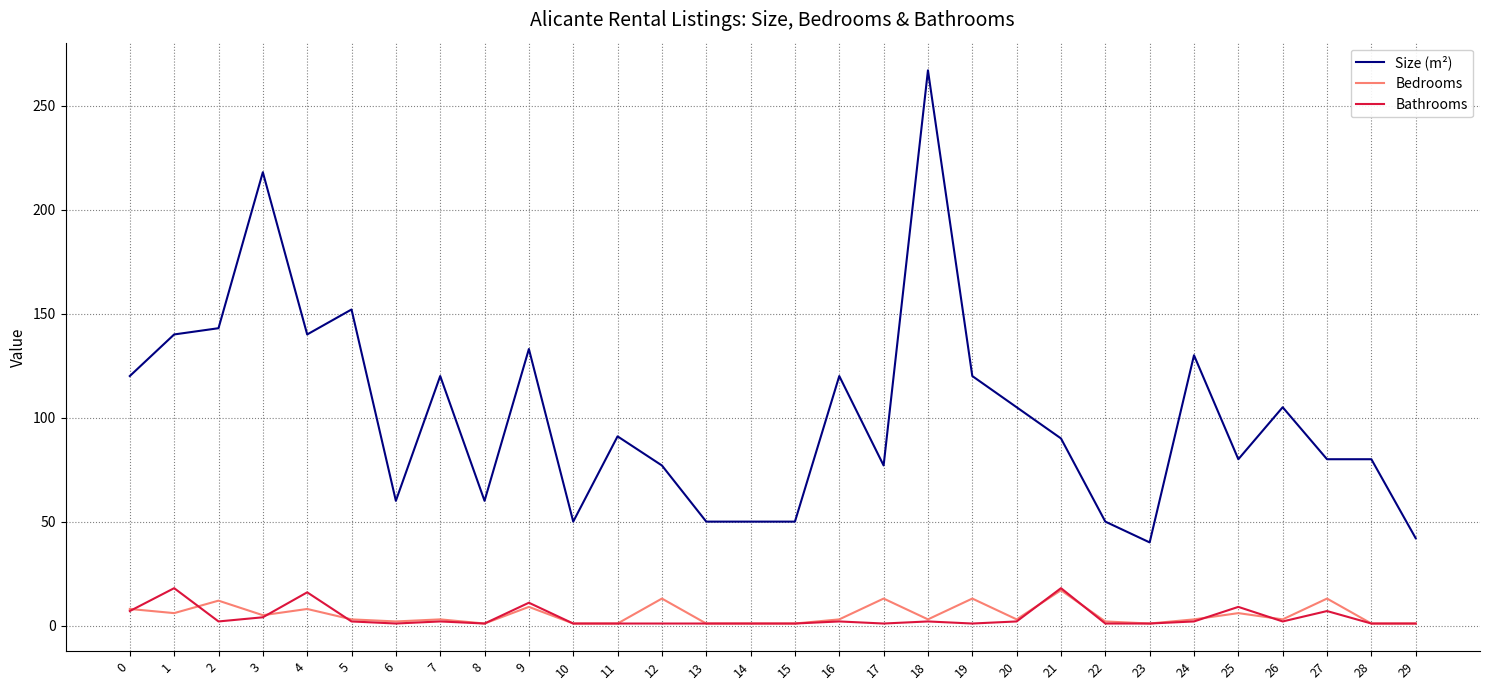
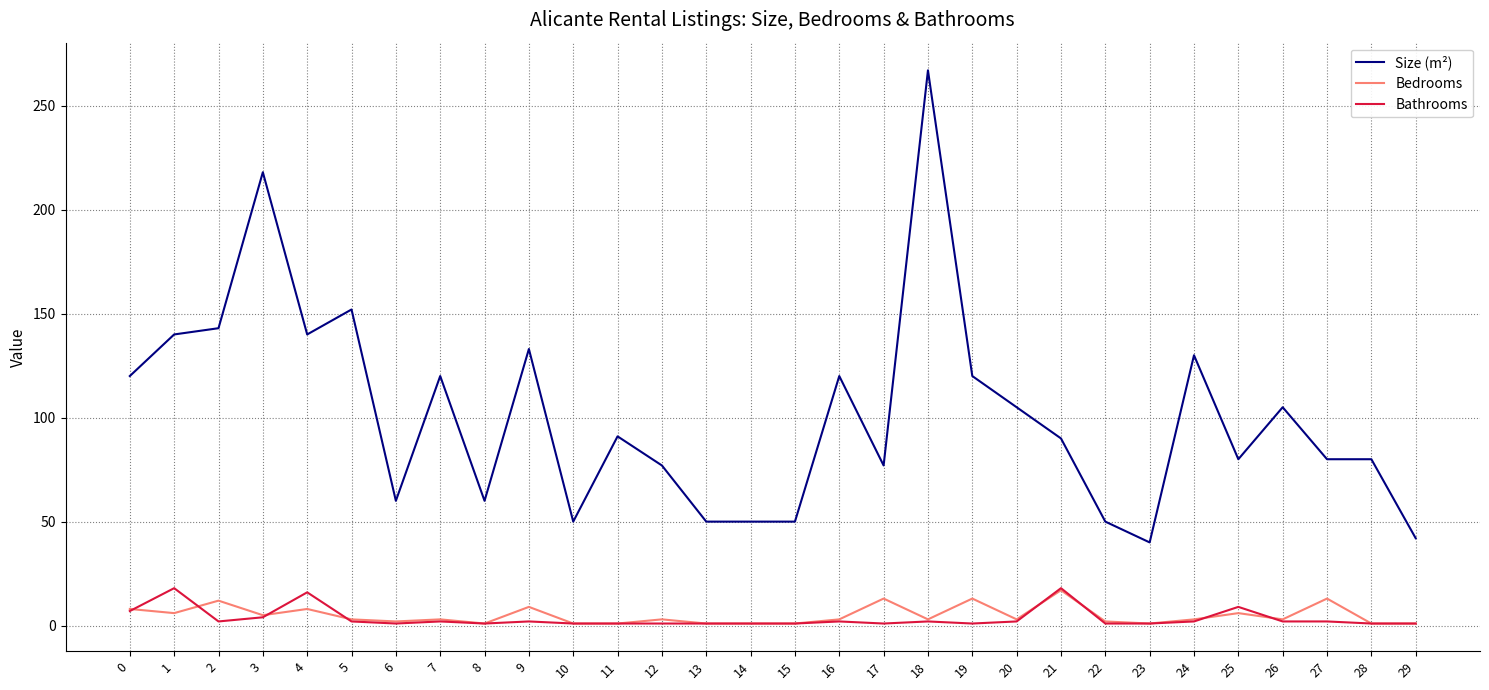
  {
    "Size (m²)": {
      "0": 120,
      "1": 140,
      "2": 143,
      "3": 218,
      "4": 140,
      "5": 152,
      "6": 60,
      "7": 120,
      "8": 60,
      "9": 133,
      "10": 50,
      "11": 91,
      "12": 77,
      "13": 50,
      "14": 50,
      "15": 50,
      "16": 120,
      "17": 77,
      "18": 267,
      "19": 120,
      "20": 105,
      "21": 90,
      "22": 50,
      "23": 40,
      "24": 130,
      "25": 80,
      "26": 105,
      "27": 80,
      "28": 80,
      "29": 42
    },
    "Bedrooms": {
      "1": 6,
      "2": 12,
      "4": 8,
      "9": 9,
-     "12": 13,
+     "12": 3,
      "17": 13,
      "19": 13,
      "25": 6,
      "27": 13
    },
    "Bathrooms": {
      "1": 18,
      "2": 2,
      "4": 16,
-     "9": 11,
+     "9": 2,
      "12": 1,
      "17": 1,
      "19": 1,
      "25": 9,
-     "27": 7
+     "27": 2
    }
  }
